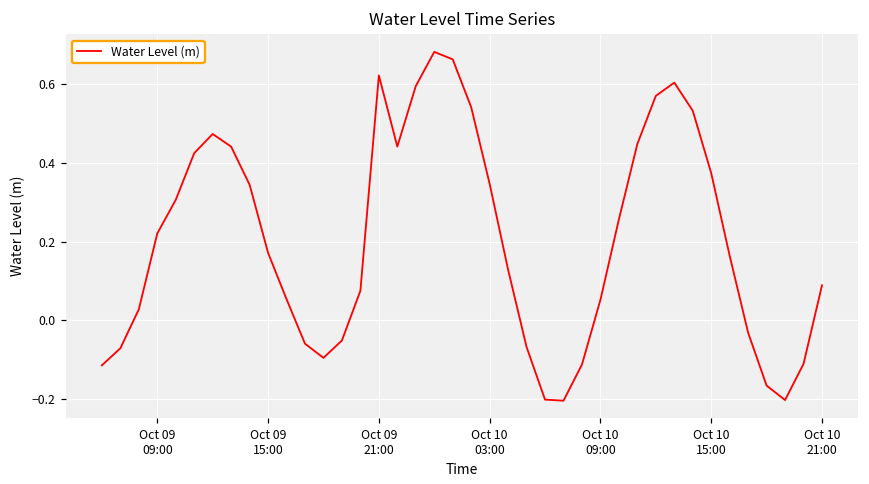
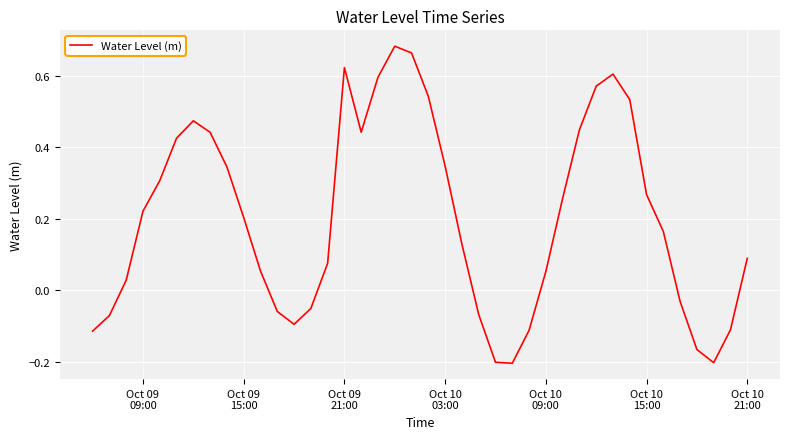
  {
    "Oct 09 09:00": 0.22,
-   "Oct 09 15:00": 0.17,
+   "Oct 09 15:00": 0.20,
    "Oct 09 21:00": 0.62,
    "Oct 10 03:00": 0.35,
    "Oct 10 09:00": 0.05,
-   "Oct 10 15:00": 0.37,
+   "Oct 10 15:00": 0.27,
    "Oct 10 21:00": 0.09
  }
